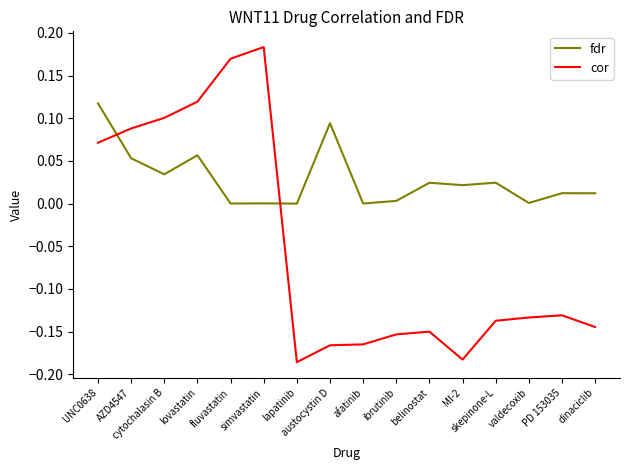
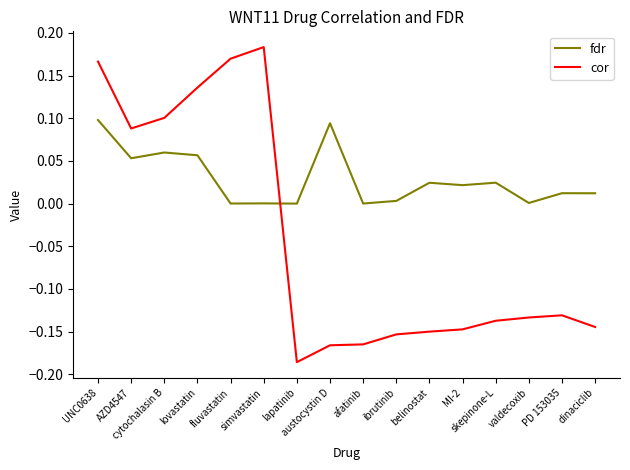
  {
    "fdr": {
-     "UNC0638": 0.12,
+     "UNC0638": 0.10,
      "AZD4547": 0.05,
-     "cytochalasin B": 0.03,
+     "cytochalasin B": 0.06,
      "lovastatin": 0.06,
      "fluvastatin": 0.00,
      "simvastatin": 0.00,
      "lapatinib": 0.00,
      "austocystin D": 0.09,
      "afatinib": 0.00,
      "ibrutinib": 0.00,
      "belinostat": 0.02,
      "MI-2": 0.02,
      "skepinone-L": 0.02,
      "valdecoxib": 0.00,
      "PD 153035": 0.01,
      "dinaciclib": 0.01
    },
    "cor": {
-     "UNC0638": 0.07,
+     "UNC0638": 0.17,
      "AZD4547": 0.09,
      "cytochalasin B": 0.10,
-     "lovastatin": 0.12,
+     "lovastatin": 0.14,
      "fluvastatin": 0.17,
      "simvastatin": 0.18,
      "lapatinib": -0.19,
      "austocystin D": -0.17,
      "afatinib": -0.16,
      "ibrutinib": -0.15,
      "belinostat": -0.15,
-     "MI-2": -0.18,
+     "MI-2": -0.15,
      "skepinone-L": -0.14,
      "valdecoxib": -0.13,
      "PD 153035": -0.13,
      "dinaciclib": -0.14
    }
  }
